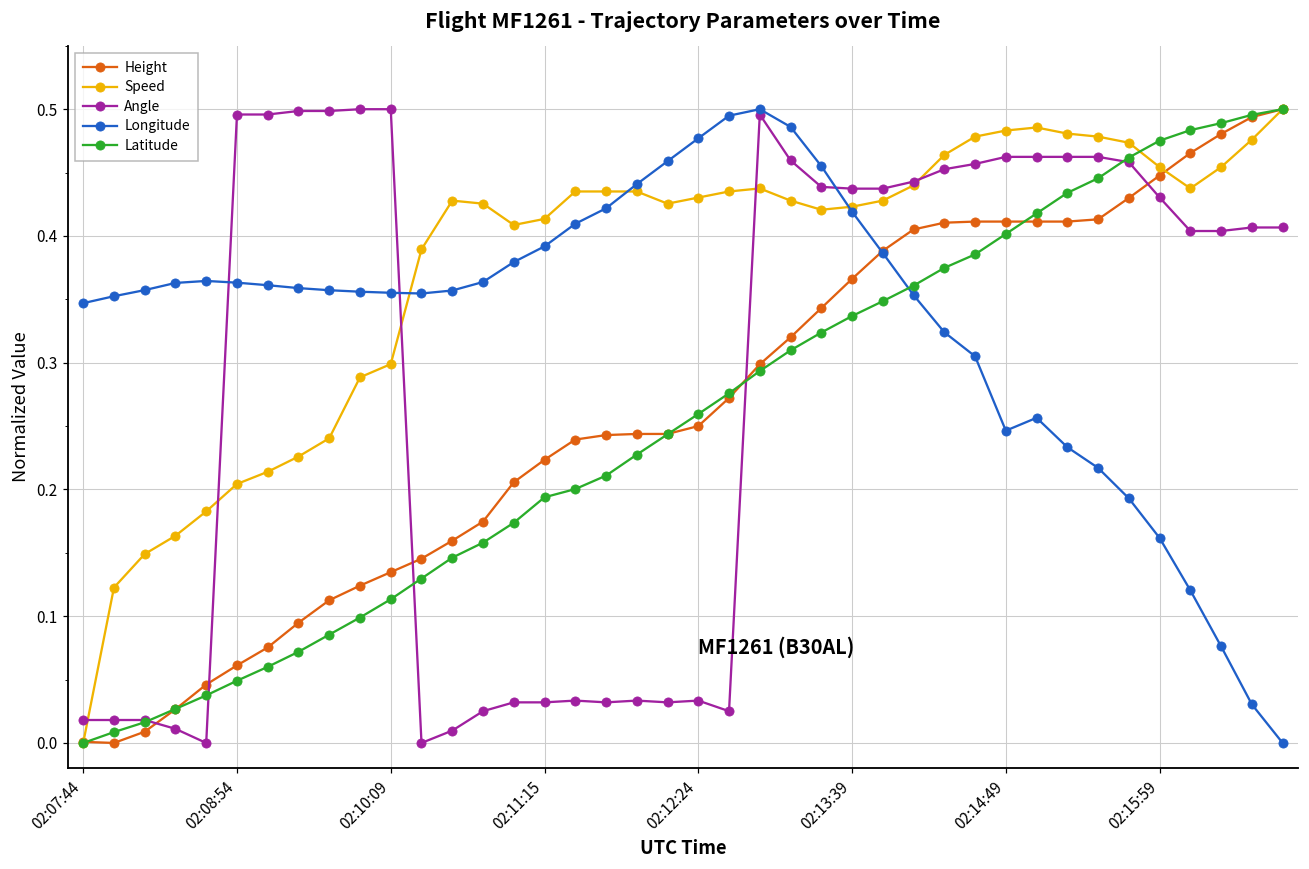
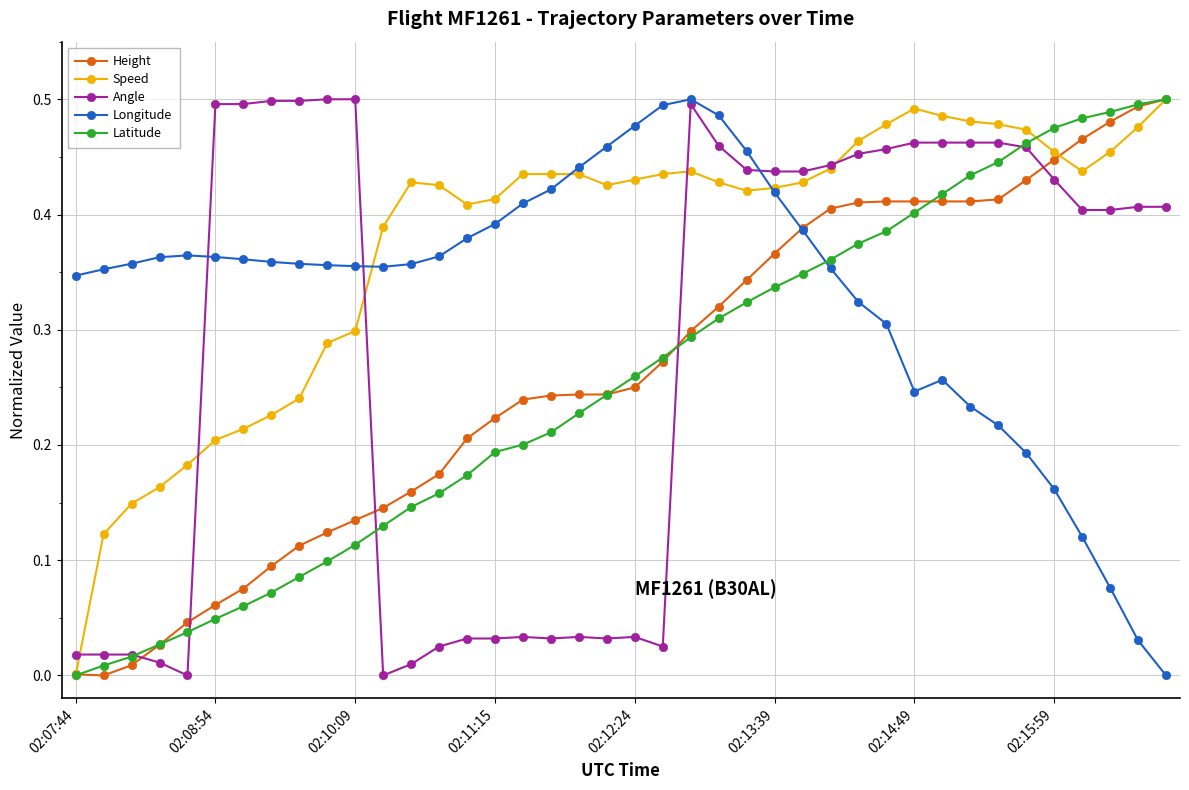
  {
    "Height": {
      "02:08:54": 0.061,
      "02:10:09": 0.135,
      "02:11:15": 0.223,
      "02:12:24": 0.250,
      "02:13:39": 0.366,
      "02:14:49": 0.411,
      "02:15:59": 0.448
    },
    "Speed": {
      "02:08:54": 0.204,
      "02:10:09": 0.299,
      "02:11:15": 0.413,
      "02:12:24": 0.430,
      "02:13:39": 0.423,
-     "02:14:49": 0.483,
+     "02:14:49": 0.492,
      "02:15:59": 0.454
    },
    "Angle": {
      "02:07:44": 0.018,
      "02:08:54": 0.496,
      "02:10:09": 0.500,
      "02:11:15": 0.032,
      "02:12:24": 0.033,
      "02:13:39": 0.437,
      "02:14:49": 0.462,
      "02:15:59": 0.430
    },
    "Longitude": {
      "02:07:44": 0.347,
      "02:08:54": 0.363,
      "02:10:09": 0.355,
      "02:11:15": 0.392,
      "02:12:24": 0.477,
      "02:13:39": 0.419,
      "02:14:49": 0.246,
      "02:15:59": 0.162
    },
    "Latitude": {
      "02:08:54": 0.049,
      "02:10:09": 0.113,
      "02:11:15": 0.194,
      "02:12:24": 0.260,
      "02:13:39": 0.337,
      "02:14:49": 0.402,
      "02:15:59": 0.475
    }
  }
